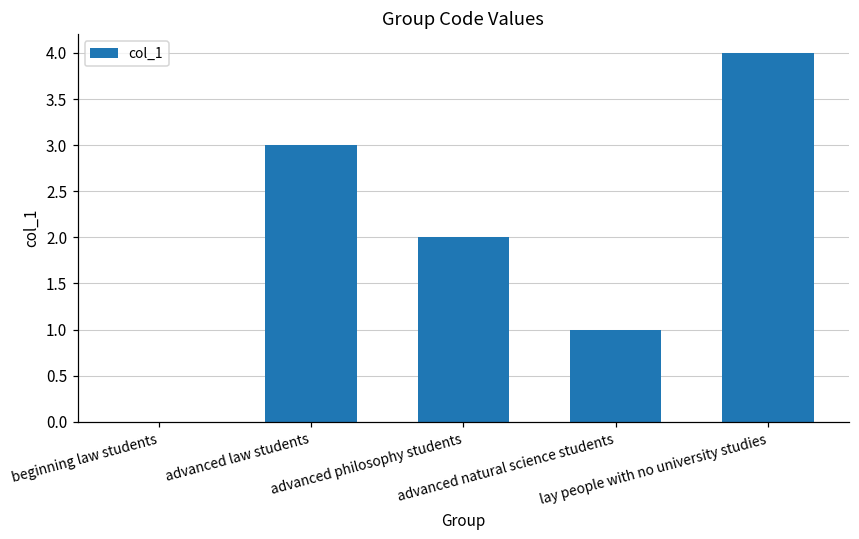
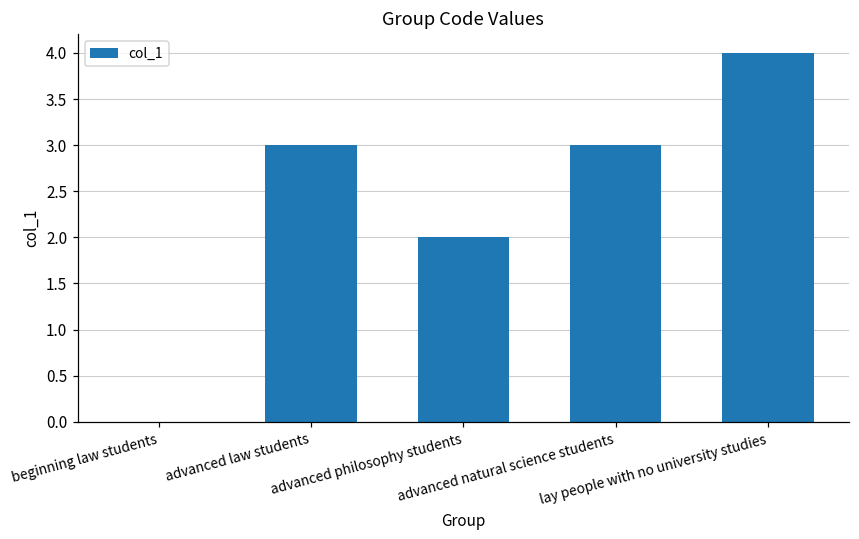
  {
    "beginning law students": 0,
    "advanced law students": 3,
    "advanced philosophy students": 2,
-   "advanced natural science students": 1,
+   "advanced natural science students": 3,
    "lay people with no university studies": 4
  }
